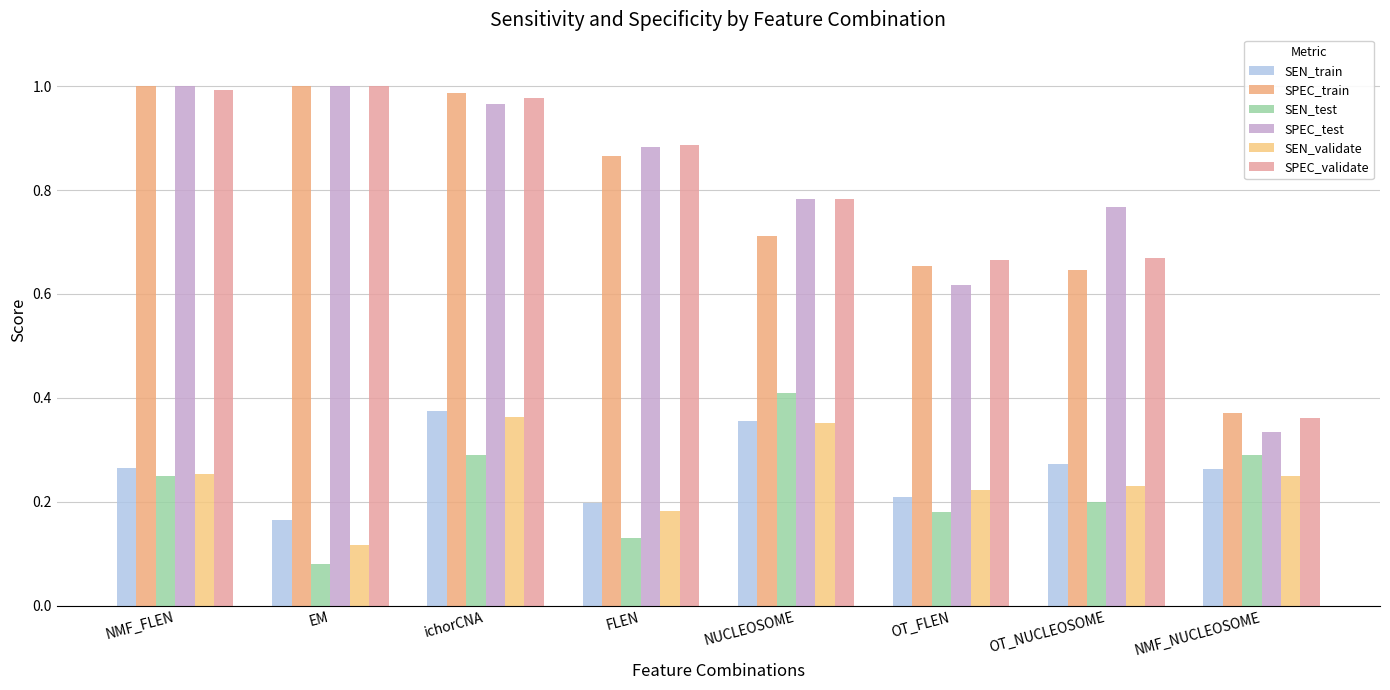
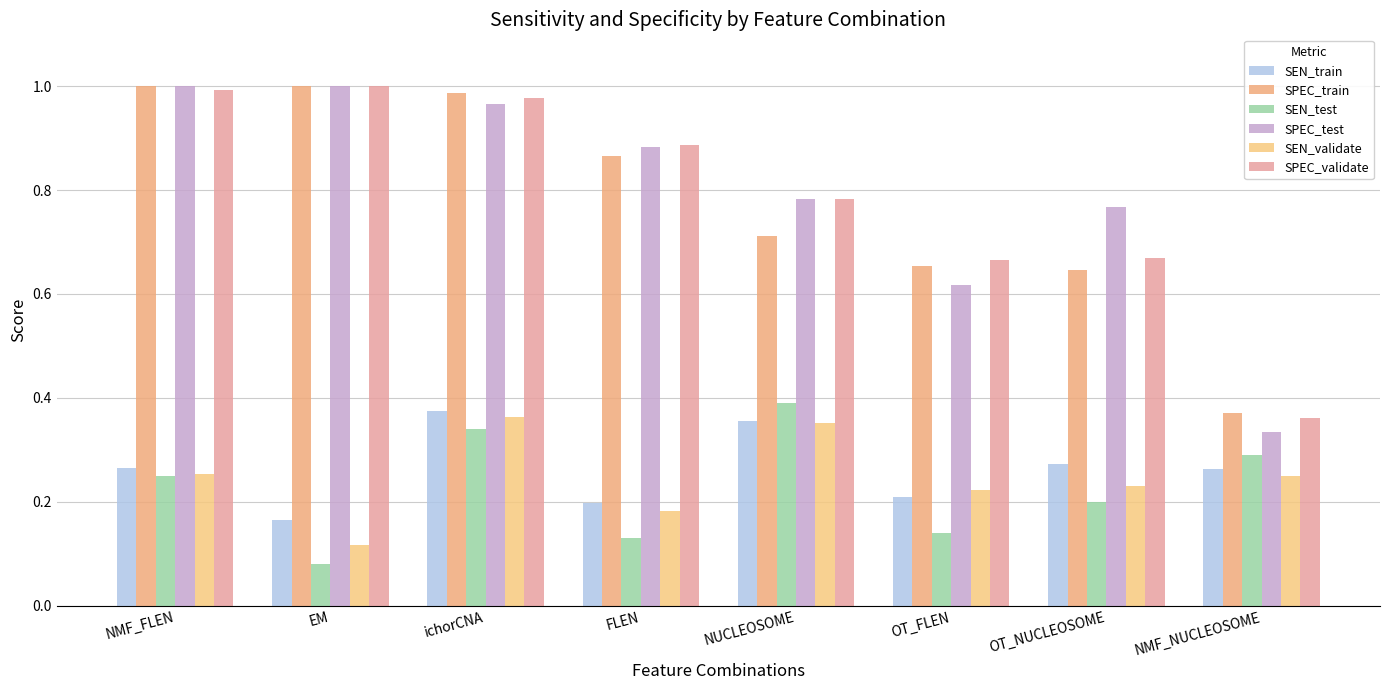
  {
    "SEN_test": {
      "NMF_FLEN": 0.25,
      "EM": 0.08,
-     "ichorCNA": 0.29,
+     "ichorCNA": 0.34,
      "FLEN": 0.13,
-     "NUCLEOSOME": 0.41,
-     "OT_FLEN": 0.18,
+     "NUCLEOSOME": 0.39,
+     "OT_FLEN": 0.14,
      "OT_NUCLEOSOME": 0.20,
      "NMF_NUCLEOSOME": 0.29
    }
  }
